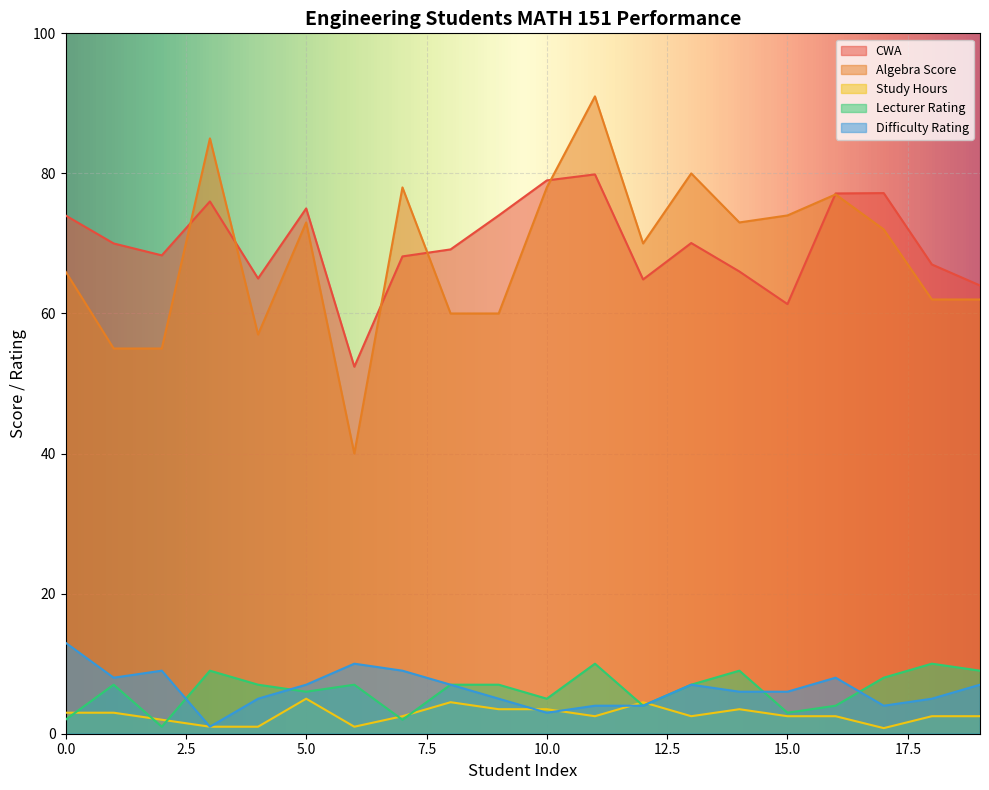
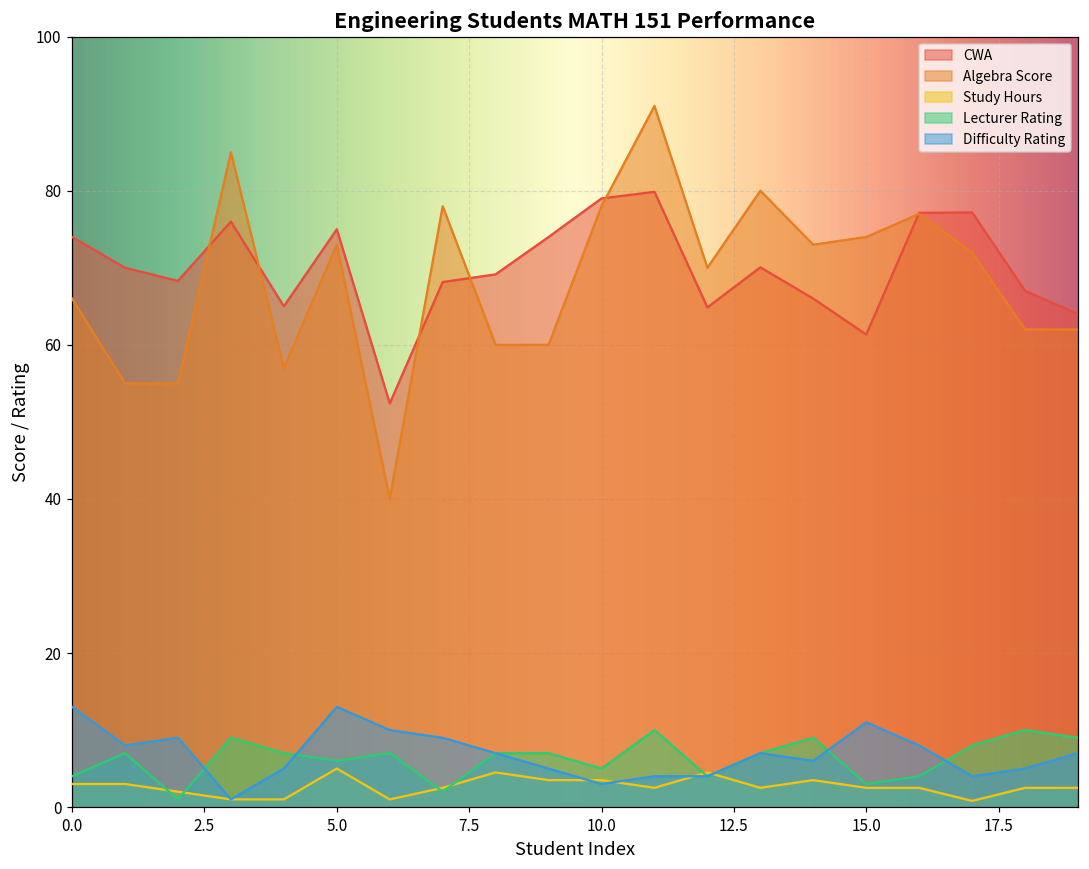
  {
    "Lecturer Rating": {
-     "0.0": 2,
+     "0.0": 4,
      "5.0": 6,
      "10.0": 5,
      "15.0": 3
    },
    "Difficulty Rating": {
      "0.0": 13,
-     "5.0": 7,
+     "5.0": 13,
      "10.0": 3,
-     "15.0": 6
+     "15.0": 11
    }
  }
